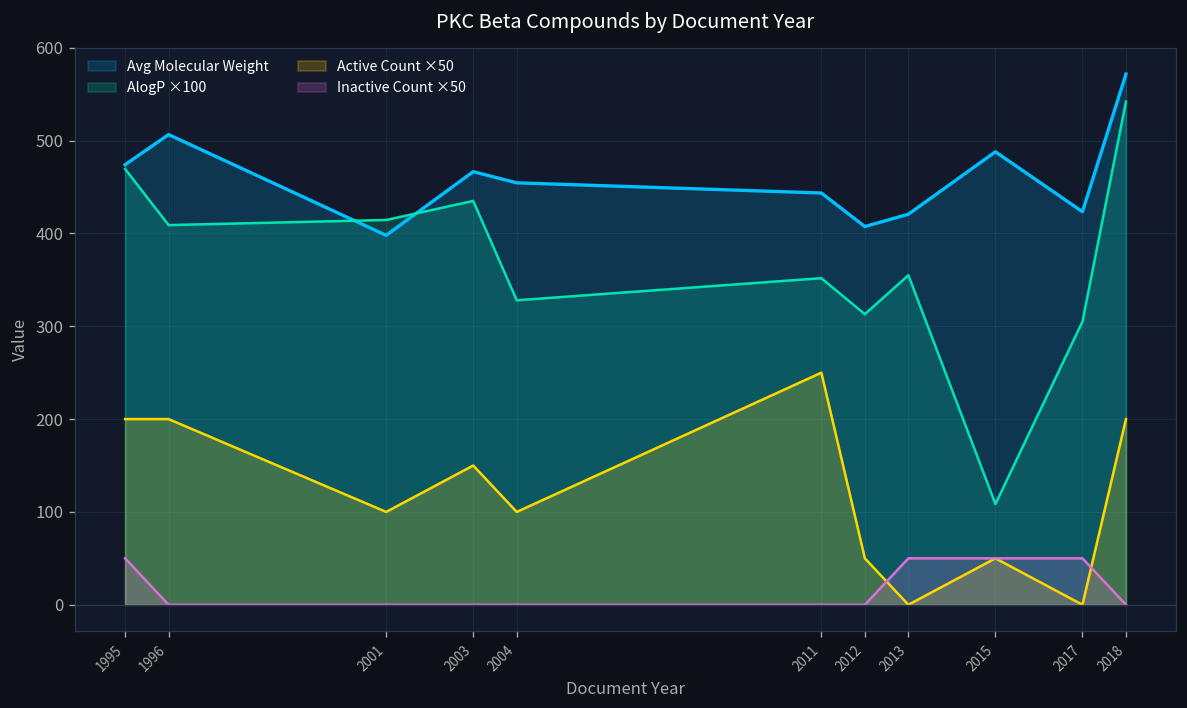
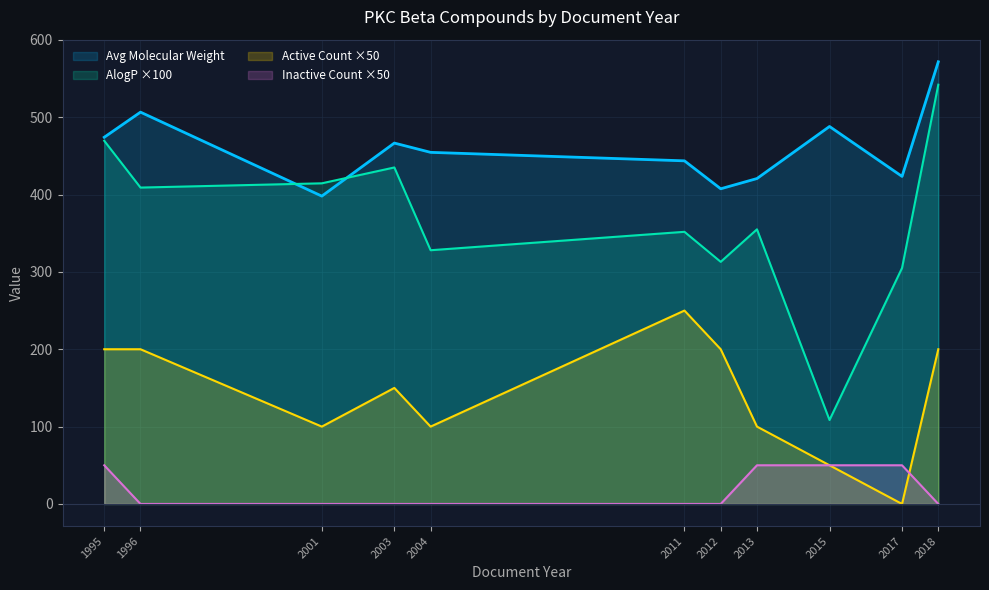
  {
    "Active Count ×50": {
      "1995": 200,
      "1996": 200,
      "2001": 100,
      "2003": 150,
      "2004": 100,
      "2011": 250,
-     "2012": 50,
-     "2013": 0,
+     "2012": 200,
+     "2013": 100,
      "2017": 0,
      "2018": 200
    },
    "Inactive Count ×50": {
      "1995": 50,
      "1996": 0,
      "2001": 0,
      "2003": 0,
      "2004": 0,
      "2011": 0,
      "2012": 0,
      "2013": 50,
      "2017": 50,
      "2018": 0
    }
  }
